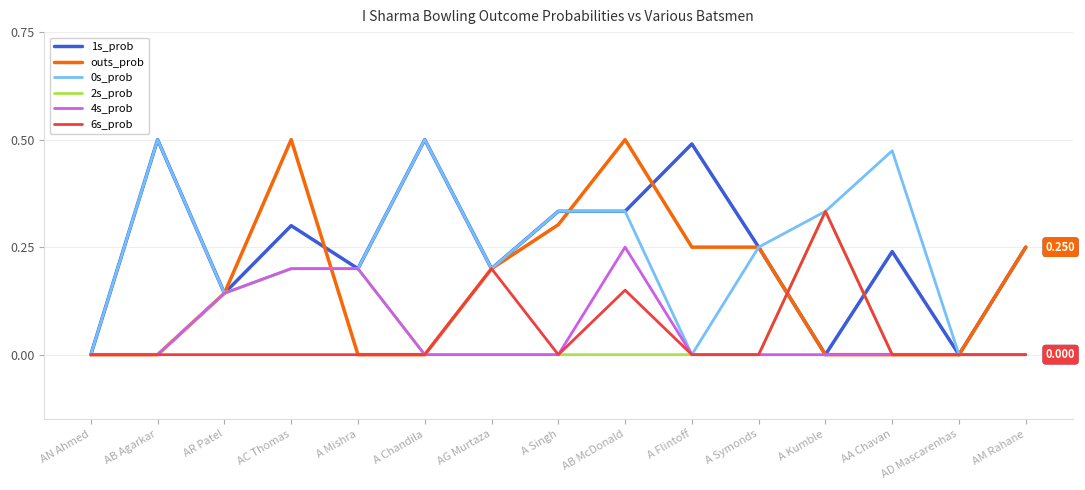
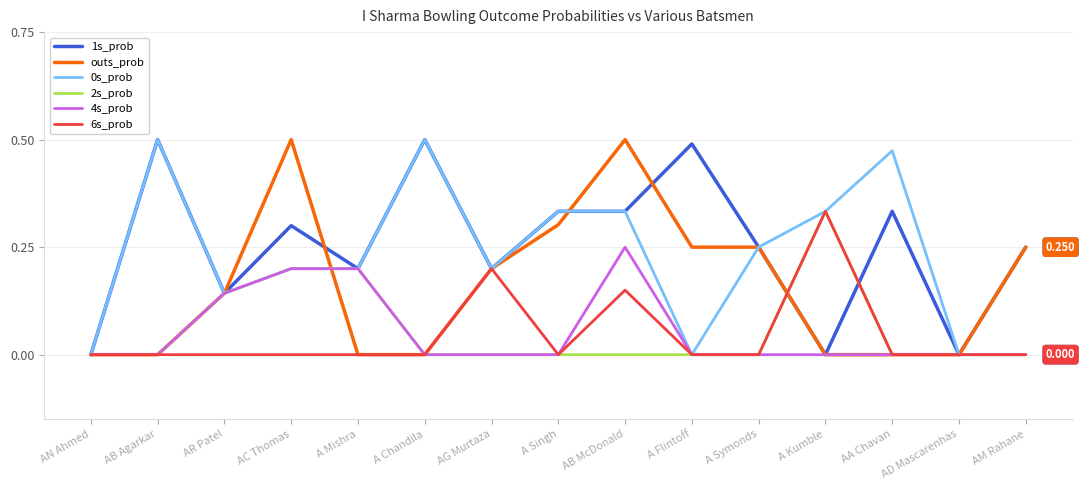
  {
    "1s_prob": {
      "AC Thomas": 0.30,
      "A Flintoff": 0.49,
-     "AA Chavan": 0.24
+     "AA Chavan": 0.33
    },
    "outs_prob": {
      "AC Thomas": 0.50,
      "A Singh": 0.30,
      "AB McDonald": 0.50,
      "A Flintoff": 0.25
    },
    "0s_prob": {
      "AA Chavan": 0.47
    },
    "2s_prob": {
      "AB McDonald": 0.00
    },
    "4s_prob": {
      "AB McDonald": 0.25
    },
    "6s_prob": {
      "AR Patel": 0.00,
      "AC Thomas": 0.00,
      "AB McDonald": 0.15
    }
  }
